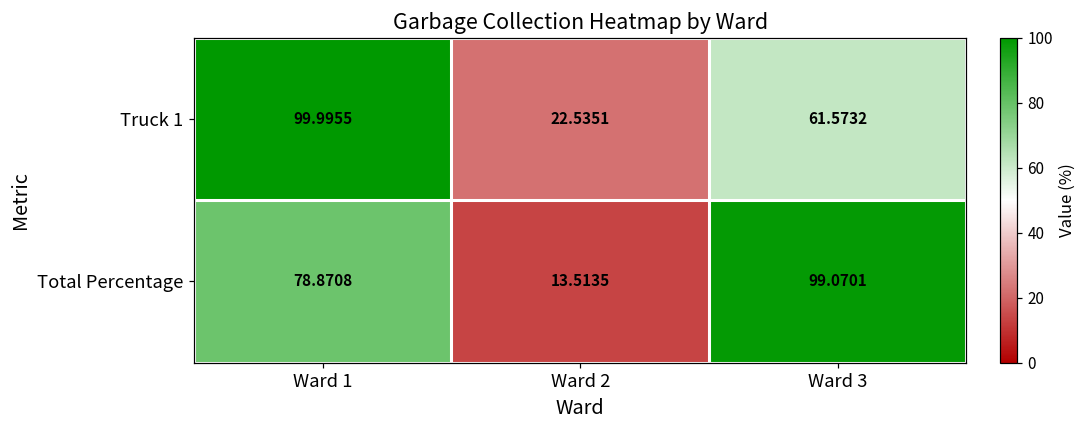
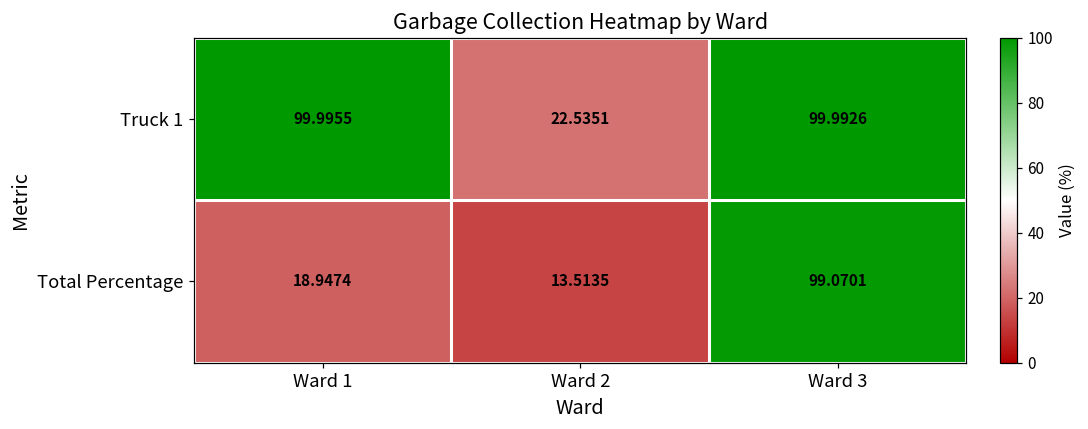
  {
    "Truck 1": {
      "Ward 1": 99.9955,
      "Ward 2": 22.5351,
-     "Ward 3": 61.5732
+     "Ward 3": 99.9926
    },
    "Total Percentage": {
-     "Ward 1": 78.8708,
+     "Ward 1": 18.9474,
      "Ward 2": 13.5135,
      "Ward 3": 99.0701
    }
  }
